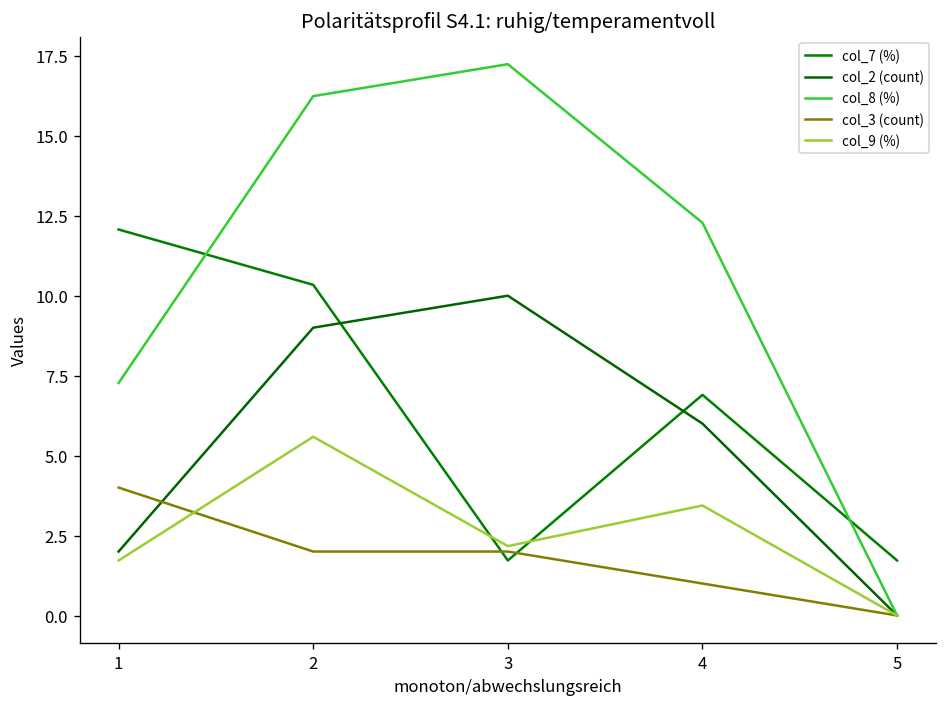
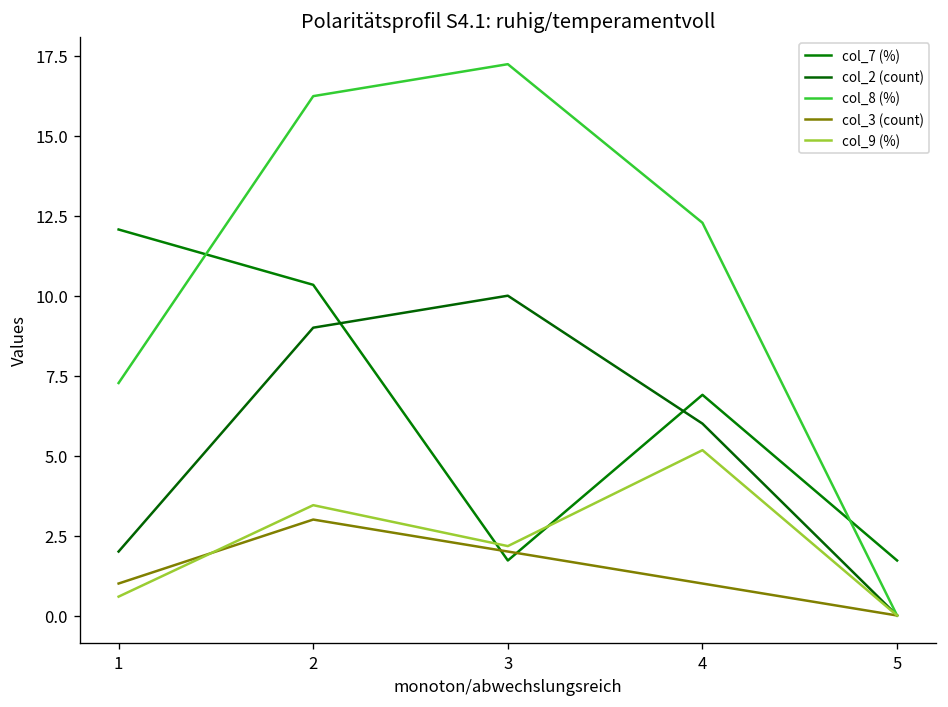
  {
    "col_8 (%)": {
      "1": 7.3,
      "2": 16.2,
      "3": 17.2,
      "4": 12.3
    },
    "col_3 (count)": {
-     "1": 4,
-     "2": 2,
+     "1": 1,
+     "2": 3,
      "3": 2,
      "4": 1
    },
    "col_9 (%)": {
-     "1": 1.7,
-     "2": 5.6,
+     "1": 0.6,
+     "2": 3.5,
      "3": 2.2,
-     "4": 3.4
+     "4": 5.2
    }
  }
